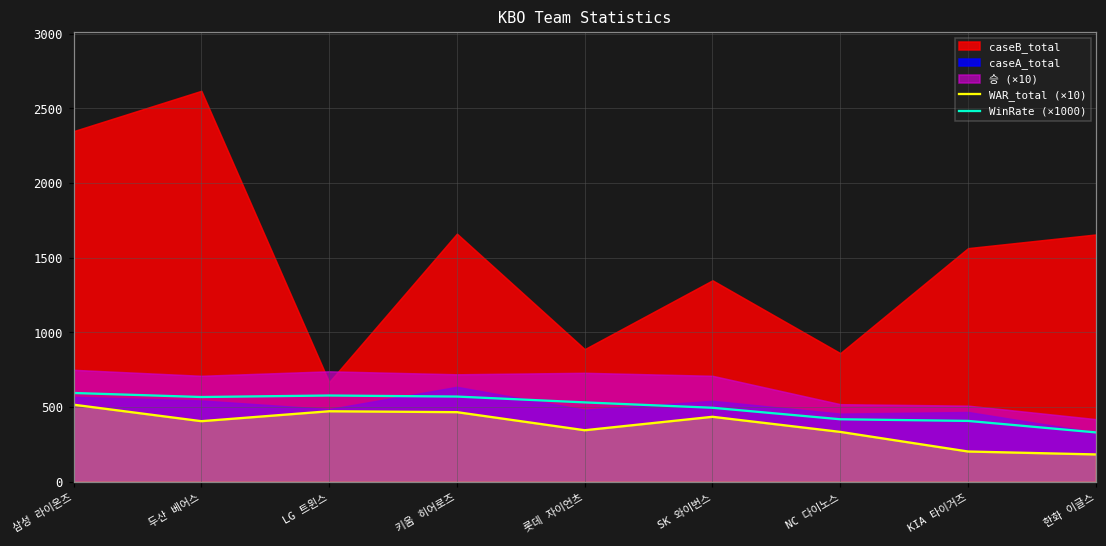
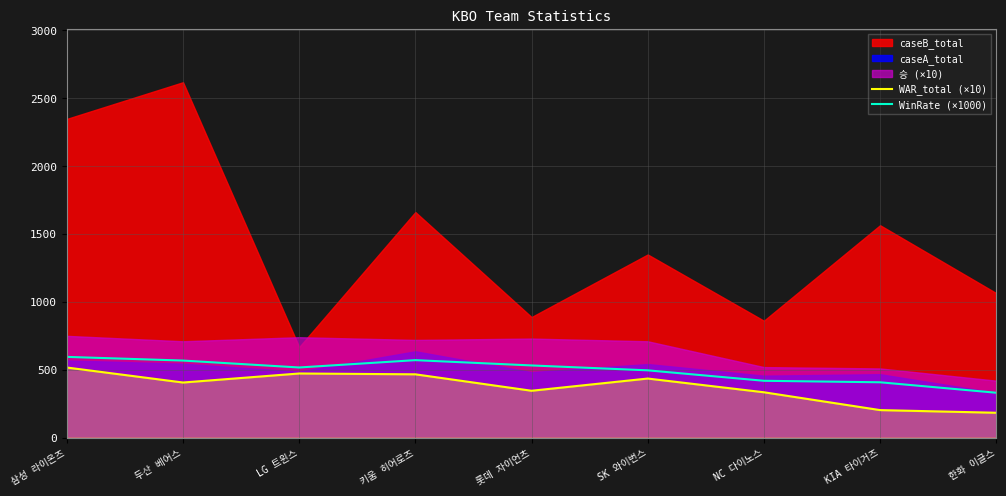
  {
    "WAR_total (×10)": {
      "삼성 라이온즈": 520,
      "두산 베어스": 410,
      "키움 히어로즈": 470,
      "롯데 자이언츠": 350,
      "SK 와이번스": 440,
      "NC 다이노스": 330,
      "KIA 타이거즈": 200,
      "한화 이글스": 180
    },
    "caseB_total": {
      "삼성 라이온즈": 2350,
      "두산 베어스": 2620,
      "LG 트윈스": 670,
      "키움 히어로즈": 1660,
      "롯데 자이언츠": 890,
      "SK 와이번스": 1350,
      "NC 다이노스": 860,
      "KIA 타이거즈": 1560,
-     "한화 이글스": 1660
+     "한화 이글스": 1060
    },
    "WinRate (×1000)": {
      "삼성 라이온즈": 600,
      "두산 베어스": 570,
-     "LG 트윈스": 580,
+     "LG 트윈스": 520,
      "키움 히어로즈": 570,
      "롯데 자이언츠": 530,
      "SK 와이번스": 500,
      "NC 다이노스": 420,
      "KIA 타이거즈": 410
    },
    "caseA_total": {
      "삼성 라이온즈": 570,
      "두산 베어스": 540,
      "키움 히어로즈": 640,
      "롯데 자이언츠": 480,
      "SK 와이번스": 540,
      "NC 다이노스": 460,
      "KIA 타이거즈": 470
    },
    "승 (×10)": {
      "삼성 라이온즈": 750,
      "두산 베어스": 710,
      "LG 트윈스": 740,
      "키움 히어로즈": 720,
      "롯데 자이언츠": 730,
      "SK 와이번스": 710,
      "NC 다이노스": 520,
      "KIA 타이거즈": 510,
      "한화 이글스": 420
    }
  }
